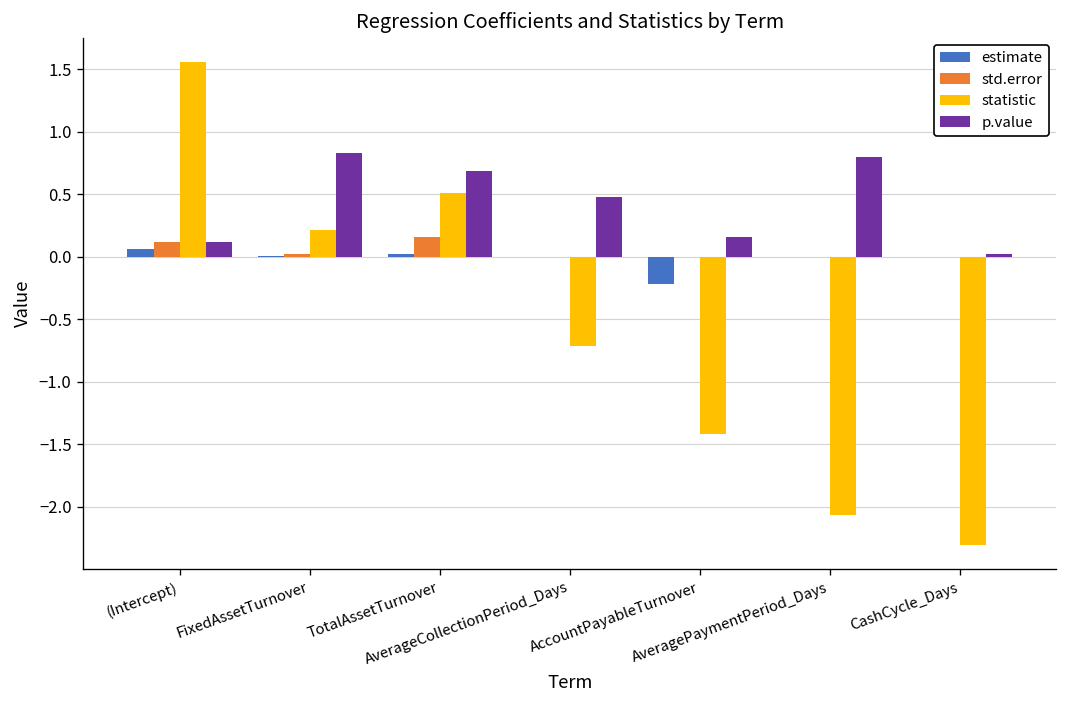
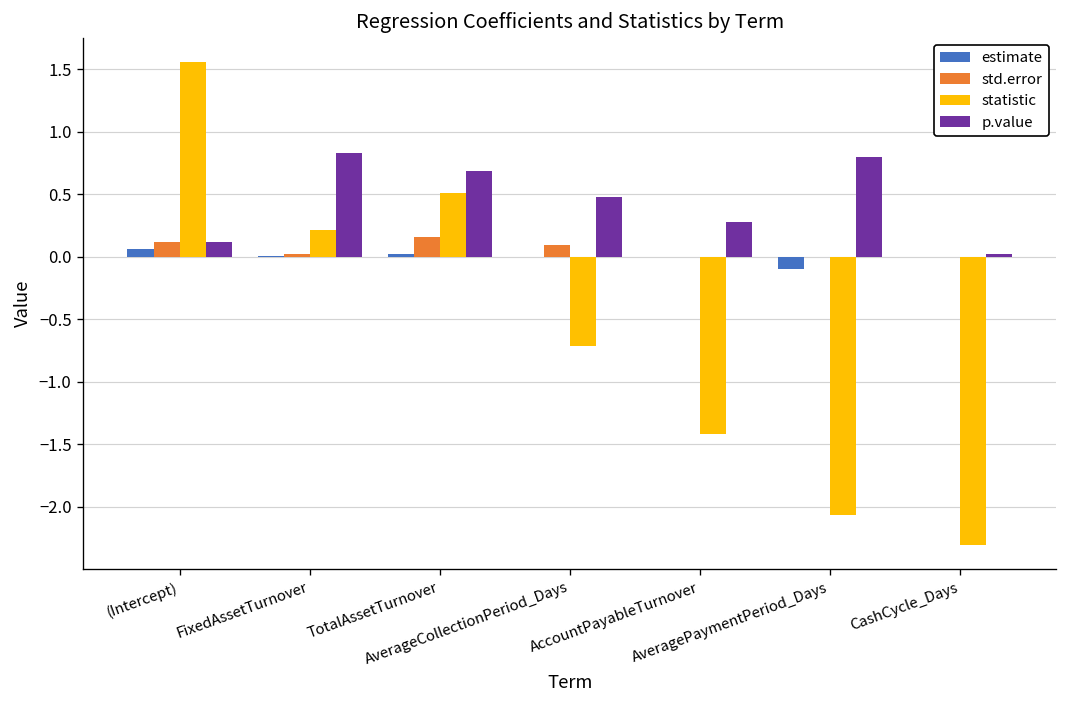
  {
    "estimate": {
      "(Intercept)": 0.07,
-     "AccountPayableTurnover": -0.22,
-     "AveragePaymentPeriod_Days": 0.00
+     "AccountPayableTurnover": 0.00,
+     "AveragePaymentPeriod_Days": -0.10
    },
    "std.error": {
      "(Intercept)": 0.12,
      "TotalAssetTurnover": 0.16,
-     "AverageCollectionPeriod_Days": 0.00
+     "AverageCollectionPeriod_Days": 0.09
    },
    "statistic": {
      "(Intercept)": 1.56,
      "FixedAssetTurnover": 0.22,
      "TotalAssetTurnover": 0.51,
      "AverageCollectionPeriod_Days": -0.72,
      "AccountPayableTurnover": -1.42,
      "AveragePaymentPeriod_Days": -2.07,
      "CashCycle_Days": -2.31
    },
    "p.value": {
      "(Intercept)": 0.12,
      "FixedAssetTurnover": 0.83,
      "TotalAssetTurnover": 0.69,
      "AverageCollectionPeriod_Days": 0.47,
-     "AccountPayableTurnover": 0.16,
+     "AccountPayableTurnover": 0.28,
      "AveragePaymentPeriod_Days": 0.80
    }
  }
